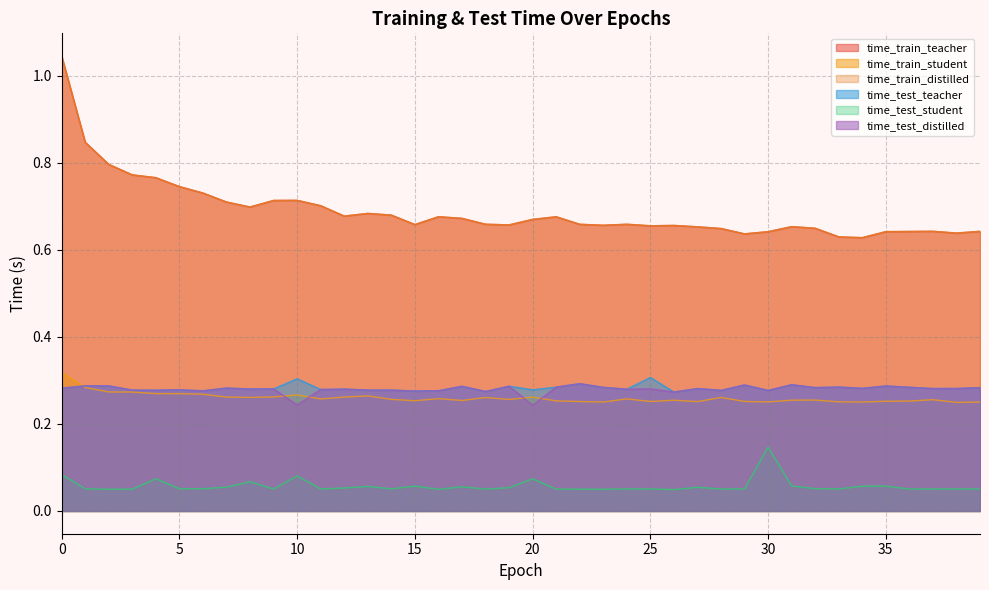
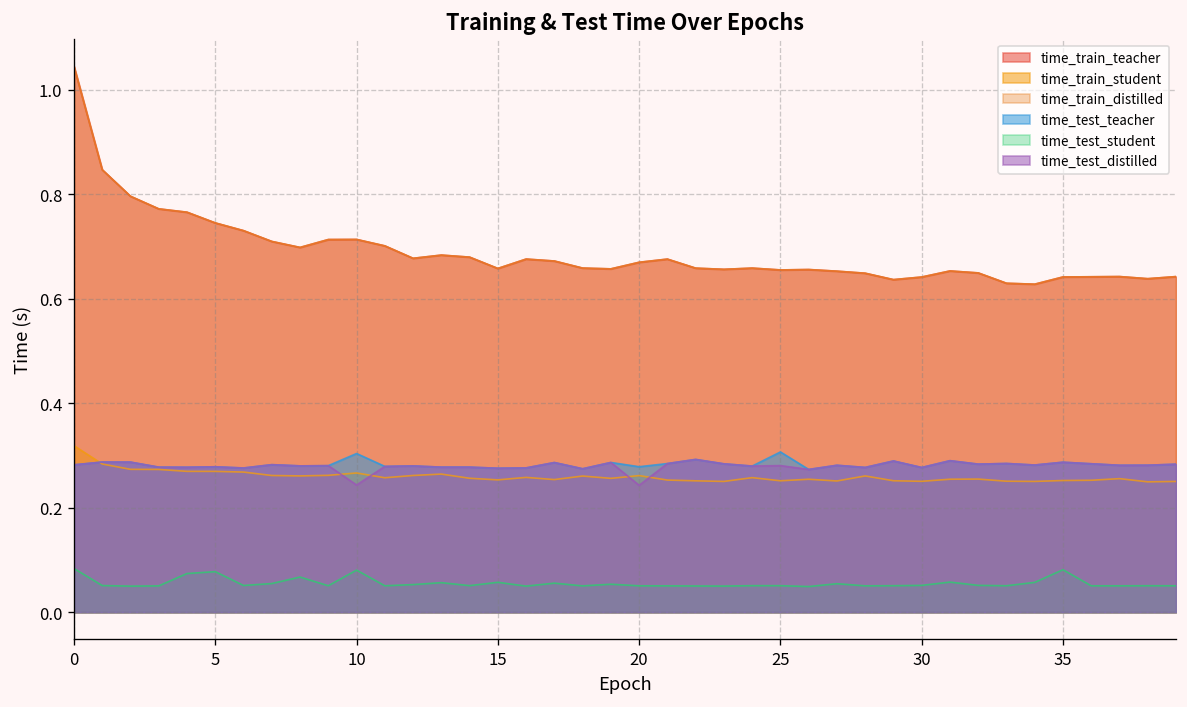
  {
    "time_test_teacher": {
      "10": 0.30,
      "20": 0.28,
      "25": 0.31
    },
    "time_test_student": {
      "0": 0.08,
-     "5": 0.05,
+     "5": 0.08,
      "10": 0.08,
      "15": 0.06,
-     "20": 0.07,
+     "20": 0.05,
      "25": 0.05,
-     "30": 0.15,
-     "35": 0.06
+     "30": 0.05,
+     "35": 0.08
    },
    "time_test_distilled": {
      "10": 0.24,
      "20": 0.24,
      "25": 0.28
    }
  }
